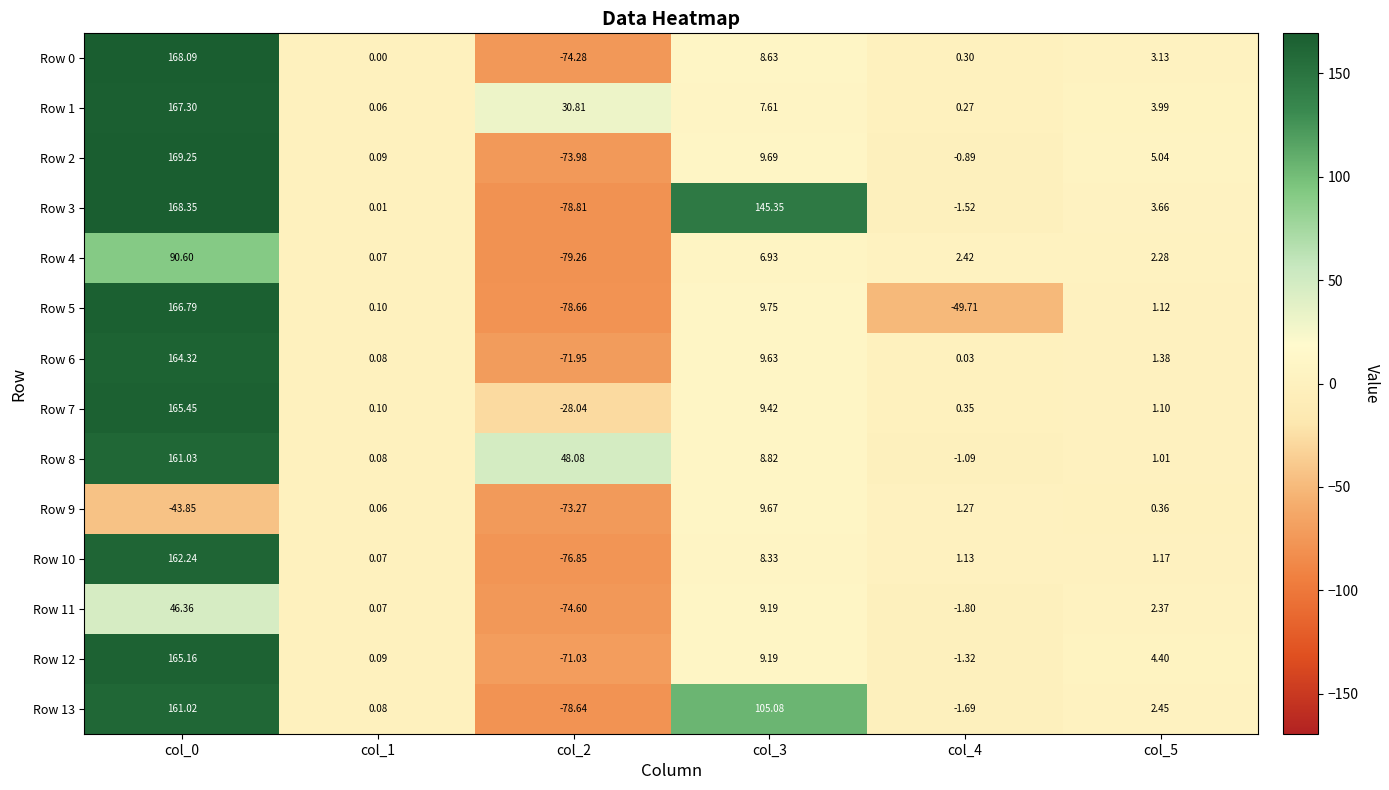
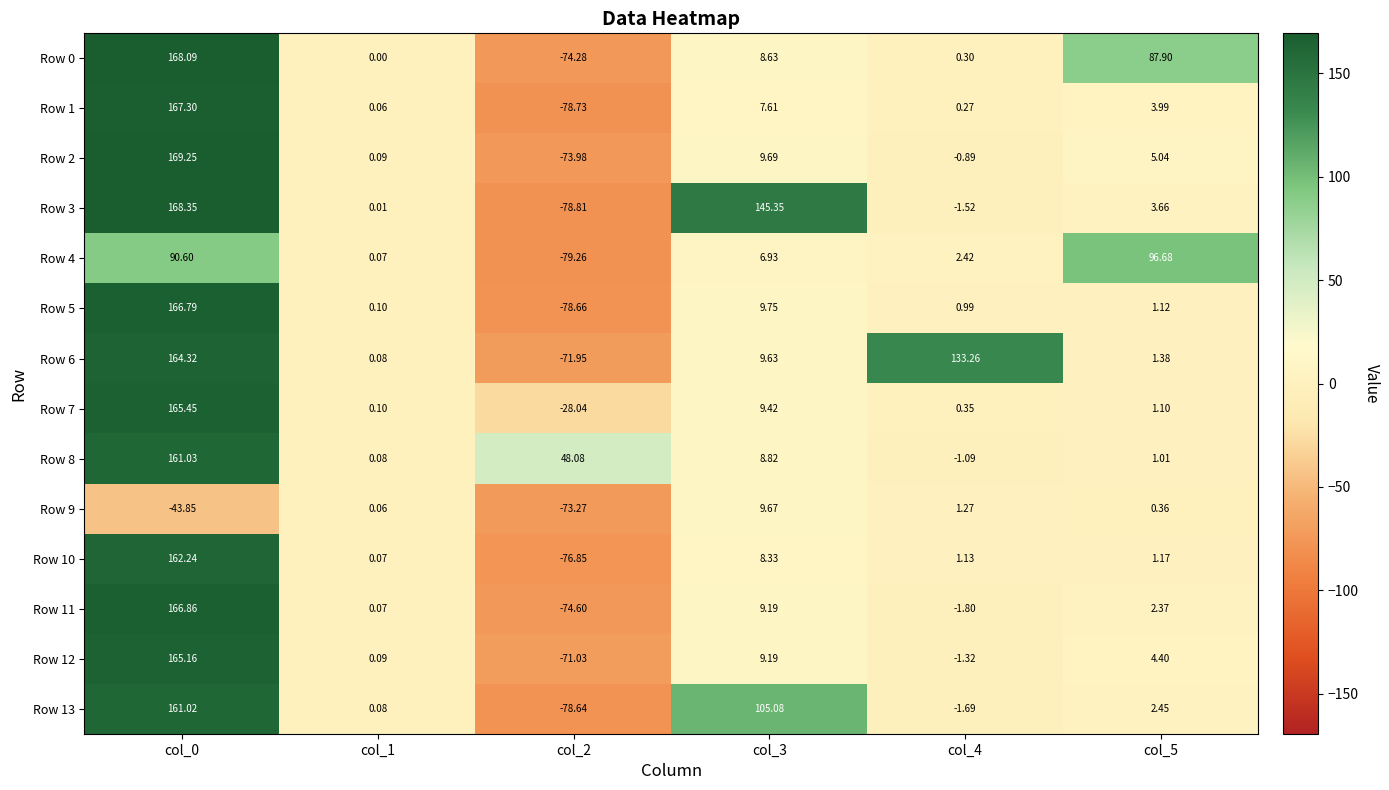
  {
    "Row 0": {
      "col_0": 168.09,
      "col_1": 0.00,
      "col_2": -74.28,
      "col_3": 8.63,
      "col_4": 0.30,
-     "col_5": 3.13
+     "col_5": 87.90
    },
    "Row 1": {
      "col_0": 167.30,
      "col_1": 0.06,
-     "col_2": 30.81,
+     "col_2": -78.73,
      "col_3": 7.61,
      "col_4": 0.27,
      "col_5": 3.99
    },
    "Row 2": {
      "col_0": 169.25,
      "col_1": 0.09,
      "col_2": -73.98,
      "col_3": 9.69,
      "col_4": -0.89,
      "col_5": 5.04
    },
    "Row 3": {
      "col_0": 168.35,
      "col_1": 0.01,
      "col_2": -78.81,
      "col_3": 145.35,
      "col_4": -1.52,
      "col_5": 3.66
    },
    "Row 4": {
      "col_0": 90.60,
      "col_1": 0.07,
      "col_2": -79.26,
      "col_3": 6.93,
      "col_4": 2.42,
-     "col_5": 2.28
+     "col_5": 96.68
    },
    "Row 5": {
      "col_0": 166.79,
      "col_1": 0.10,
      "col_2": -78.66,
      "col_3": 9.75,
-     "col_4": -49.71,
+     "col_4": 0.99,
      "col_5": 1.12
    },
    "Row 6": {
      "col_0": 164.32,
      "col_1": 0.08,
      "col_2": -71.95,
      "col_3": 9.63,
-     "col_4": 0.03,
+     "col_4": 133.26,
      "col_5": 1.38
    },
    "Row 7": {
      "col_0": 165.45,
      "col_1": 0.10,
      "col_2": -28.04,
      "col_3": 9.42,
      "col_4": 0.35,
      "col_5": 1.10
    },
    "Row 8": {
      "col_0": 161.03,
      "col_1": 0.08,
      "col_2": 48.08,
      "col_3": 8.82,
      "col_4": -1.09,
      "col_5": 1.01
    },
    "Row 9": {
      "col_0": -43.85,
      "col_1": 0.06,
      "col_2": -73.27,
      "col_3": 9.67,
      "col_4": 1.27,
      "col_5": 0.36
    },
    "Row 10": {
      "col_0": 162.24,
      "col_1": 0.07,
      "col_2": -76.85,
      "col_3": 8.33,
      "col_4": 1.13,
      "col_5": 1.17
    },
    "Row 11": {
-     "col_0": 46.36,
+     "col_0": 166.86,
      "col_1": 0.07,
      "col_2": -74.60,
      "col_3": 9.19,
      "col_4": -1.80,
      "col_5": 2.37
    },
    "Row 12": {
      "col_0": 165.16,
      "col_1": 0.09,
      "col_2": -71.03,
      "col_3": 9.19,
      "col_4": -1.32,
      "col_5": 4.40
    },
    "Row 13": {
      "col_0": 161.02,
      "col_1": 0.08,
      "col_2": -78.64,
      "col_3": 105.08,
      "col_4": -1.69,
      "col_5": 2.45
    }
  }
